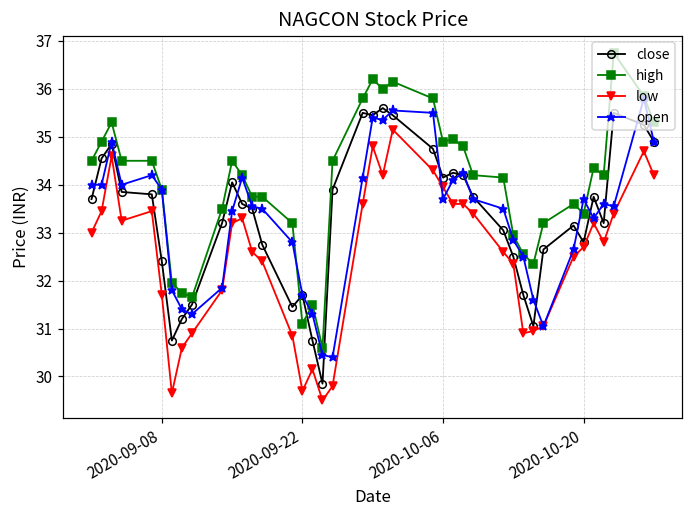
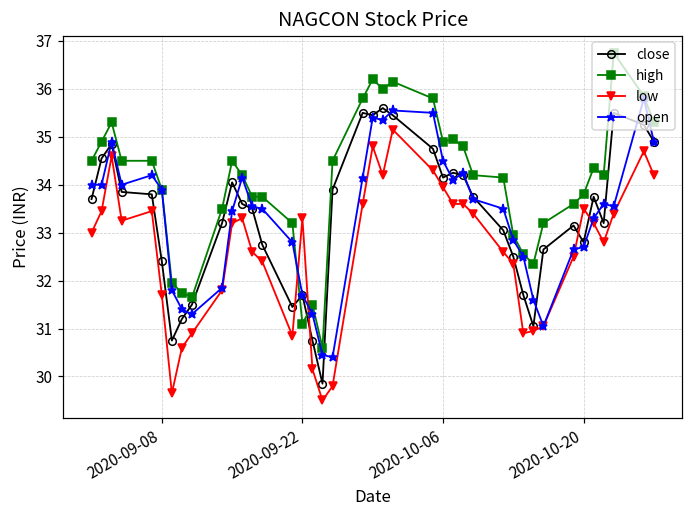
  {
    "close": {
      "2020-09-08": 32.4,
      "2020-10-06": 34.2,
      "2020-10-20": 32.8
    },
    "high": {
      "2020-09-22": 31.1,
      "2020-10-06": 34.9,
-     "2020-10-20": 33.4
+     "2020-10-20": 33.8
    },
    "low": {
      "2020-09-08": 31.7,
-     "2020-09-22": 29.7,
+     "2020-09-22": 33.3,
      "2020-10-06": 34.0,
-     "2020-10-20": 32.7
+     "2020-10-20": 33.5
    },
    "open": {
-     "2020-10-06": 33.7,
-     "2020-10-20": 33.7
+     "2020-10-06": 34.5,
+     "2020-10-20": 32.7
    }
  }
